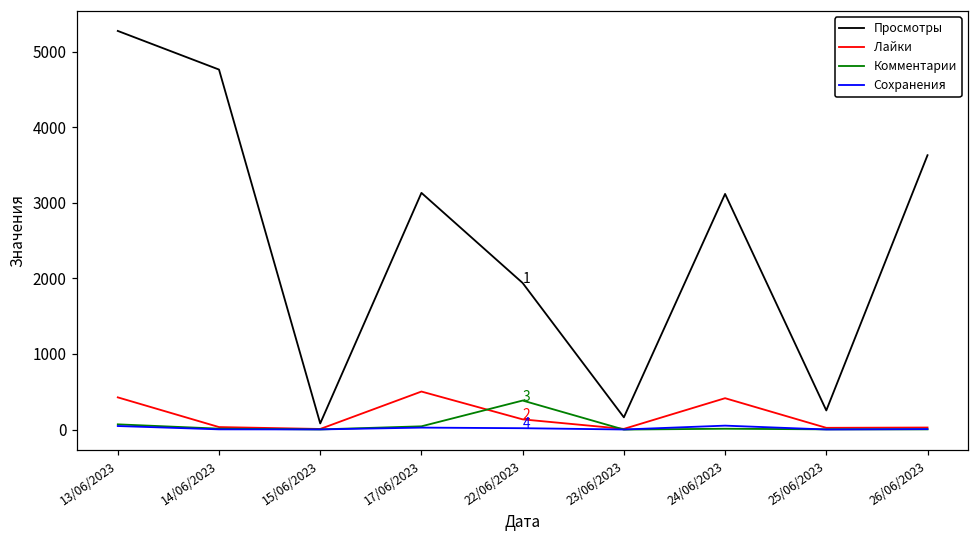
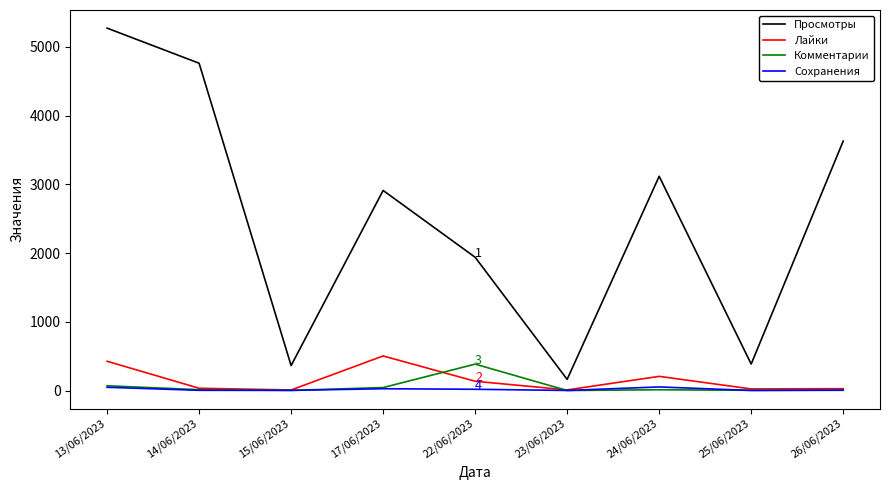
  {
    "Просмотры": {
      "13/06/2023": 5300,
      "14/06/2023": 4800,
-     "15/06/2023": 100,
-     "17/06/2023": 3100,
+     "15/06/2023": 400,
+     "17/06/2023": 2900,
      "23/06/2023": 200,
      "24/06/2023": 3100,
-     "25/06/2023": 300,
+     "25/06/2023": 400,
      "26/06/2023": 3600
    },
    "Лайки": {
      "13/06/2023": 400,
      "17/06/2023": 500,
-     "24/06/2023": 400
+     "24/06/2023": 200
    },
    "Комментарии": {
      "24/06/2023": 0
    },
    "Сохранения": {
      "24/06/2023": 100
    }
  }
